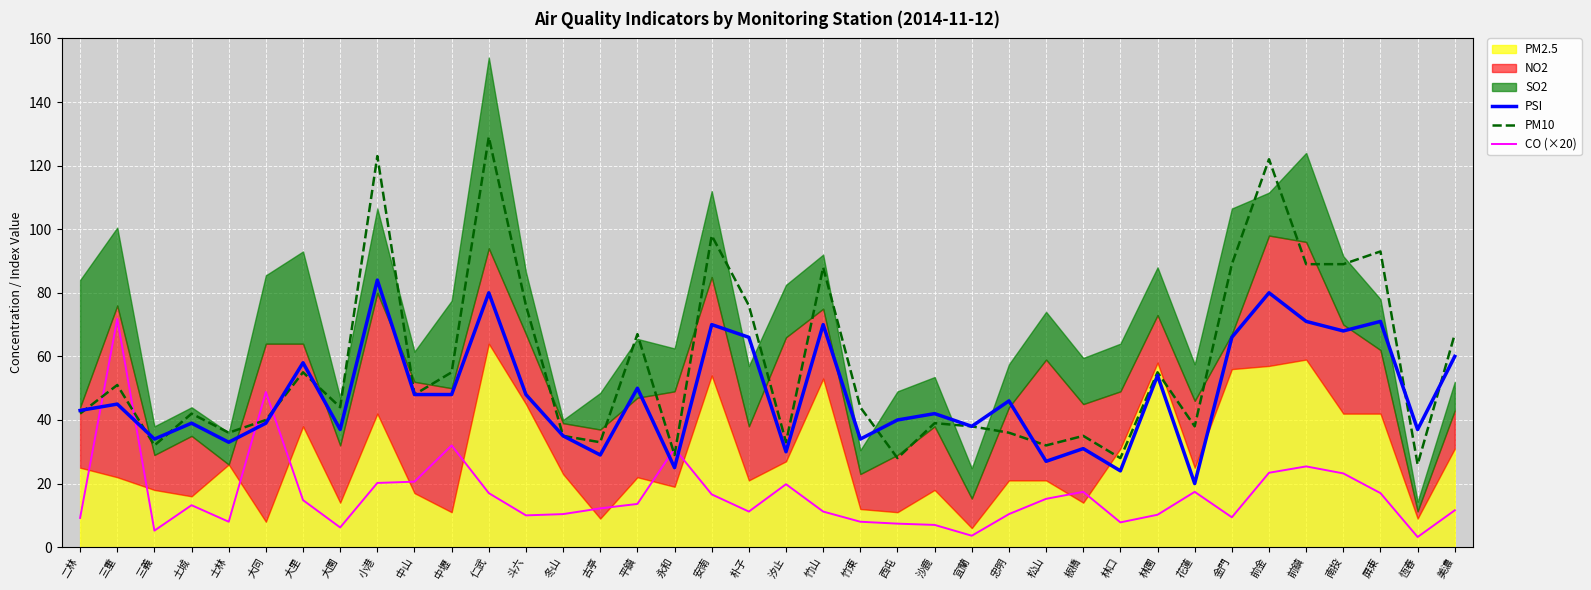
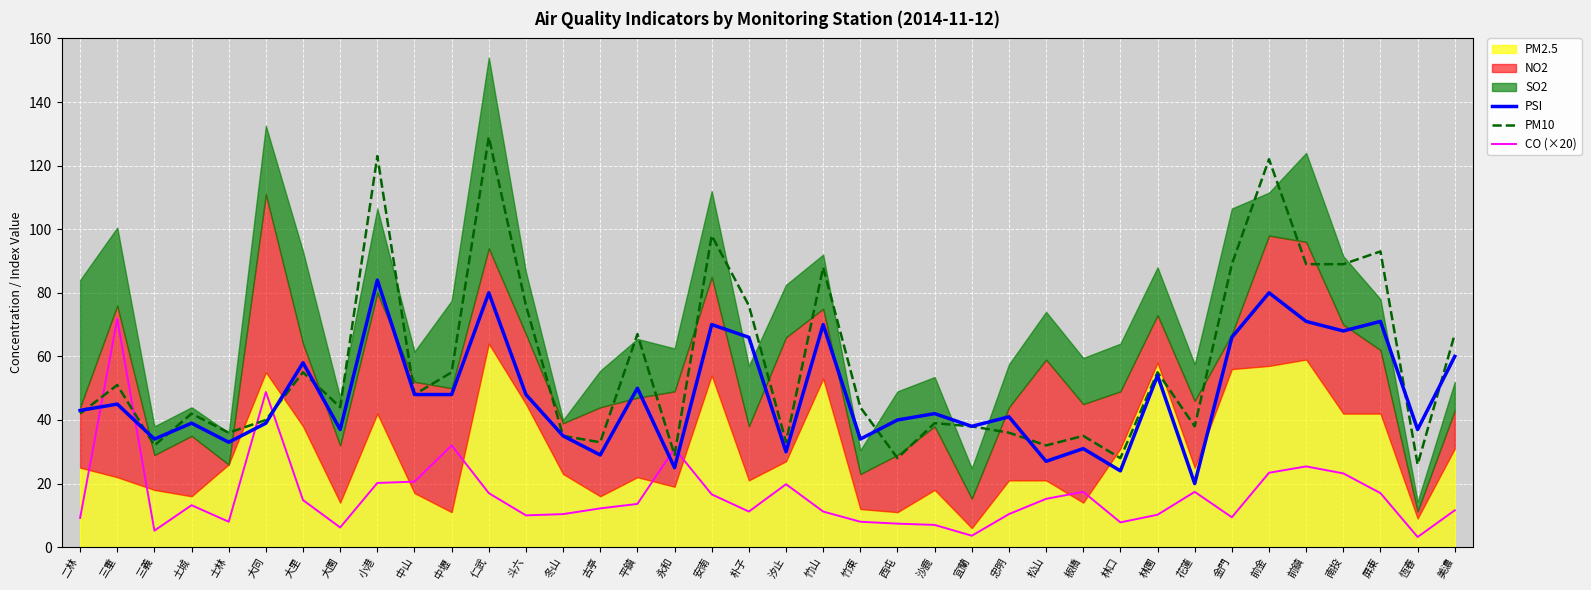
  {
    "PSI": {
      "二林": 43,
      "三重": 45,
      "三義": 34,
      "土城": 39,
      "士林": 33,
      "大同": 39,
      "大里": 58,
      "大園": 37,
      "小港": 84,
      "中壢": 48,
      "仁武": 80,
      "斗六": 48,
      "古亭": 29,
      "平鎮": 50,
      "永和": 25,
      "安南": 70,
      "朴子": 66,
      "汐止": 30,
      "竹山": 70,
      "竹東": 34,
      "西屯": 40,
      "沙鹿": 42,
-     "忠明": 46,
+     "忠明": 41,
      "松山": 27,
      "板橋": 31,
      "林口": 24,
      "林園": 54,
      "花蓮": 20,
      "金門": 66,
      "前金": 80,
      "前鎮": 71,
      "南投": 68,
      "屏東": 71,
      "恆春": 37,
      "美濃": 60
    },
    "PM2.5": {
      "二林": 25,
      "三重": 22,
      "三義": 18,
      "土城": 16,
-     "大同": 8,
+     "大同": 55,
      "大里": 38,
      "大園": 14,
      "小港": 42,
      "中山": 17,
      "中壢": 11,
      "仁武": 64,
      "斗六": 45,
      "冬山": 23,
-     "古亭": 9,
+     "古亭": 16,
      "平鎮": 22,
      "永和": 19,
      "安南": 54,
      "朴子": 21,
      "汐止": 27,
      "竹山": 53,
      "竹東": 12,
      "西屯": 11,
      "沙鹿": 18,
      "宜蘭": 6,
      "忠明": 21,
      "松山": 21,
      "板橋": 14,
      "林口": 31,
      "林園": 58,
      "花蓮": 25,
      "金門": 56,
      "前金": 57,
      "前鎮": 59,
      "南投": 42,
      "屏東": 42,
      "恆春": 9,
      "美濃": 31
    },
    "NO2": {
      "二林": 19,
      "三重": 54,
      "三義": 11,
      "土城": 19,
      "大同": 56,
      "大里": 26,
      "大園": 18,
      "小港": 38,
      "中山": 35,
      "中壢": 39,
      "仁武": 30,
      "斗六": 22,
      "冬山": 16,
      "古亭": 28,
      "平鎮": 25,
      "永和": 30,
      "安南": 31,
      "朴子": 17,
      "汐止": 39,
      "竹山": 22,
      "竹東": 11,
      "西屯": 18,
      "沙鹿": 20,
      "宜蘭": 9,
      "忠明": 23,
      "松山": 38,
      "板橋": 31,
      "林口": 18,
      "林園": 15,
      "花蓮": 21,
      "金門": 11,
      "前金": 41,
      "前鎮": 37,
      "南投": 28,
      "屏東": 20,
      "恆春": 2,
      "美濃": 12
    },
    "CO (×20)": {
      "二林": 9,
      "三重": 72,
      "三義": 5,
      "土城": 13,
      "士林": 8,
      "大同": 49,
      "大里": 15,
      "大園": 6,
      "小港": 20,
      "中山": 21,
      "中壢": 32,
      "仁武": 17,
      "斗六": 10,
      "冬山": 10,
      "古亭": 12,
      "平鎮": 14,
      "永和": 31,
      "安南": 17,
      "朴子": 11,
      "汐止": 20,
      "竹山": 11,
      "竹東": 8,
      "西屯": 7,
      "沙鹿": 7,
      "宜蘭": 4,
      "忠明": 10,
      "松山": 15,
      "板橋": 17,
      "林口": 8,
      "林園": 10,
      "花蓮": 17,
      "金門": 9,
      "前金": 23,
      "前鎮": 25,
      "南投": 23,
      "屏東": 17,
      "恆春": 3,
      "美濃": 12
    }
  }
